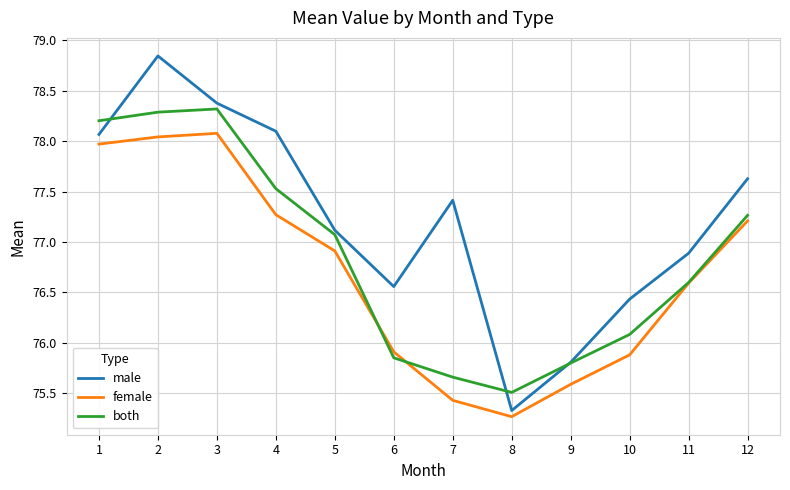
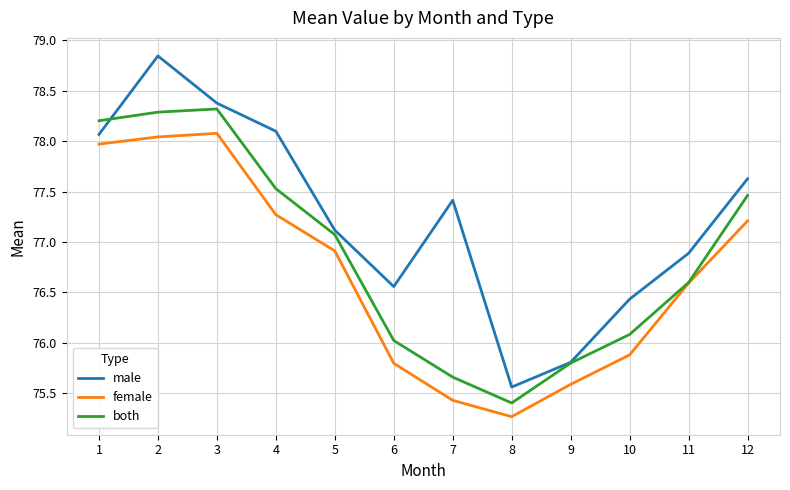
  {
    "male": {
      "1": 78.07,
      "2": 78.84,
      "3": 78.38,
      "4": 78.10,
      "5": 77.12,
      "6": 76.56,
      "7": 77.41,
-     "8": 75.33,
+     "8": 75.56,
      "10": 76.43,
      "11": 76.89,
      "12": 77.63
    },
    "female": {
      "1": 77.97,
      "2": 78.04,
      "3": 78.08,
      "4": 77.27,
      "5": 76.91,
-     "6": 75.91,
+     "6": 75.80,
      "7": 75.43,
      "8": 75.27,
      "9": 75.59,
      "10": 75.88,
      "12": 77.21
    },
    "both": {
      "1": 78.20,
      "2": 78.29,
      "3": 78.32,
      "4": 77.53,
      "5": 77.07,
-     "6": 75.85,
+     "6": 76.02,
      "7": 75.66,
-     "8": 75.51,
+     "8": 75.40,
      "10": 76.08,
-     "12": 77.26
+     "12": 77.46
    }
  }
